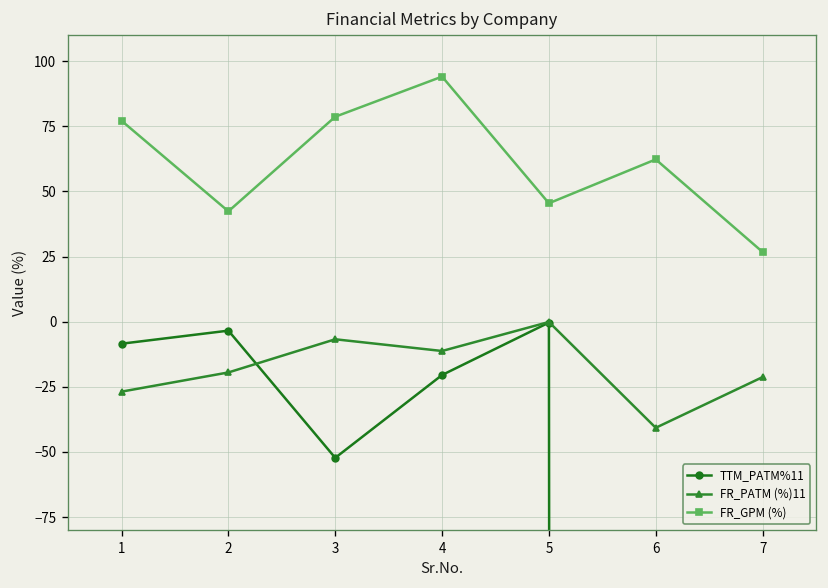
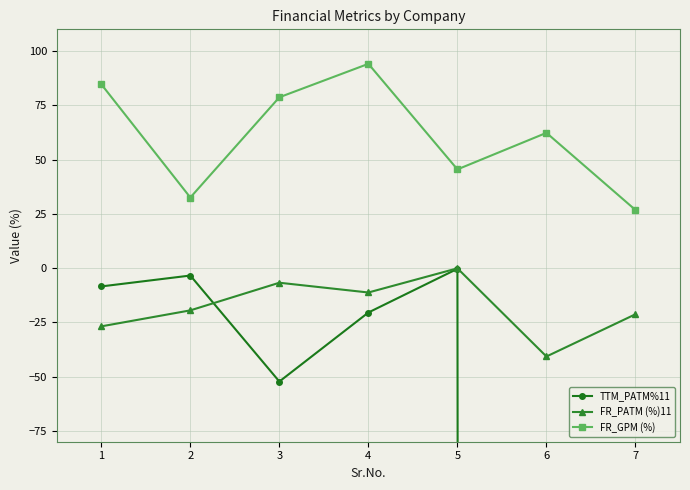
  {
    "FR_GPM (%)": {
-     "1": 77,
-     "2": 42,
+     "1": 85,
+     "2": 33,
      "3": 79,
      "4": 94,
      "5": 45,
      "6": 62,
      "7": 27
    }
  }
